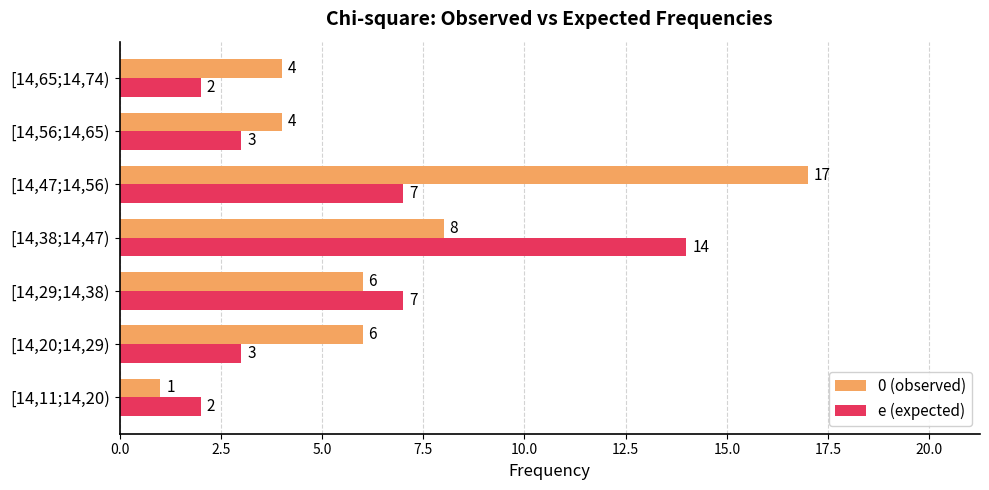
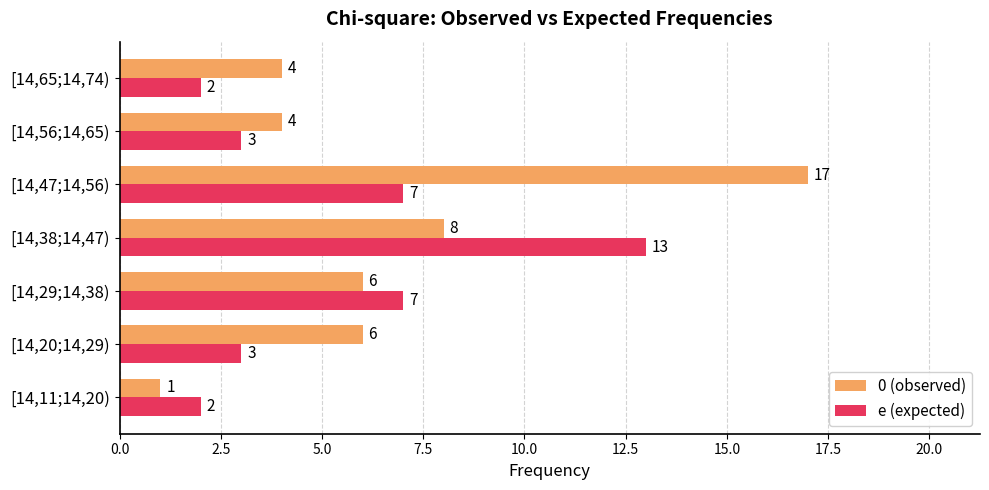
  {
    "0 (observed)": {
      "[14,65;14,74)": 4,
      "[14,56;14,65)": 4,
      "[14,47;14,56)": 17,
      "[14,38;14,47)": 8,
      "[14,29;14,38)": 6,
      "[14,20;14,29)": 6,
      "[14,11;14,20)": 1
    },
    "e (expected)": {
      "[14,65;14,74)": 2,
      "[14,56;14,65)": 3,
      "[14,47;14,56)": 7,
-     "[14,38;14,47)": 14,
+     "[14,38;14,47)": 13,
      "[14,29;14,38)": 7,
      "[14,20;14,29)": 3,
      "[14,11;14,20)": 2
    }
  }
